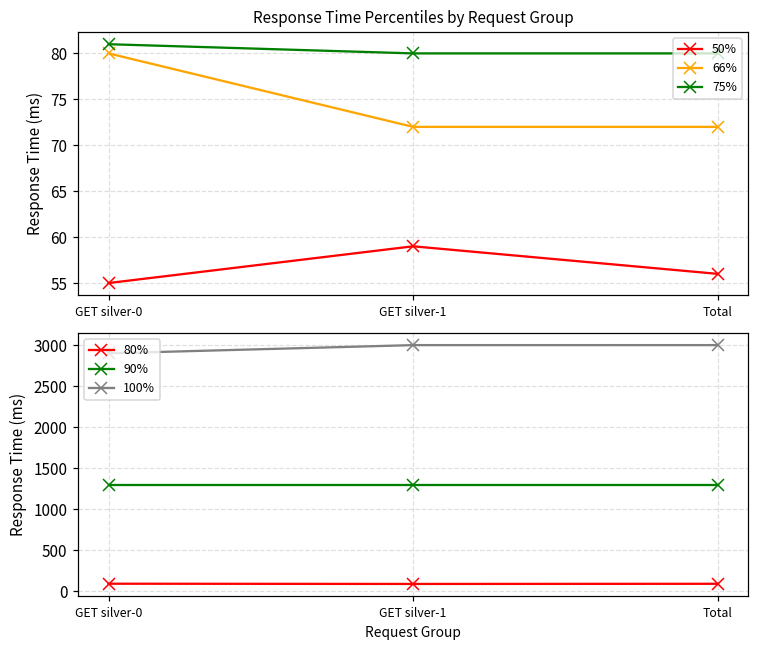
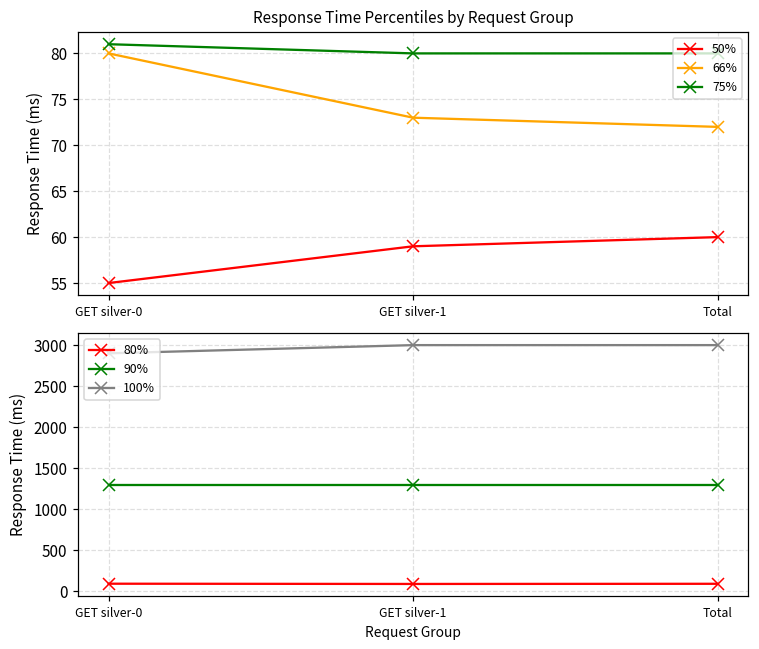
  {
    "Response Time Percentiles by Request Group": {
      "50%": {
        "GET silver-0": 55,
        "GET silver-1": 59,
-       "Total": 56
+       "Total": 60
      },
      "66%": {
        "GET silver-0": 80,
-       "GET silver-1": 72,
+       "GET silver-1": 73,
        "Total": 72
      },
      "75%": {
        "GET silver-0": 81,
        "GET silver-1": 80
      }
    }
  }
